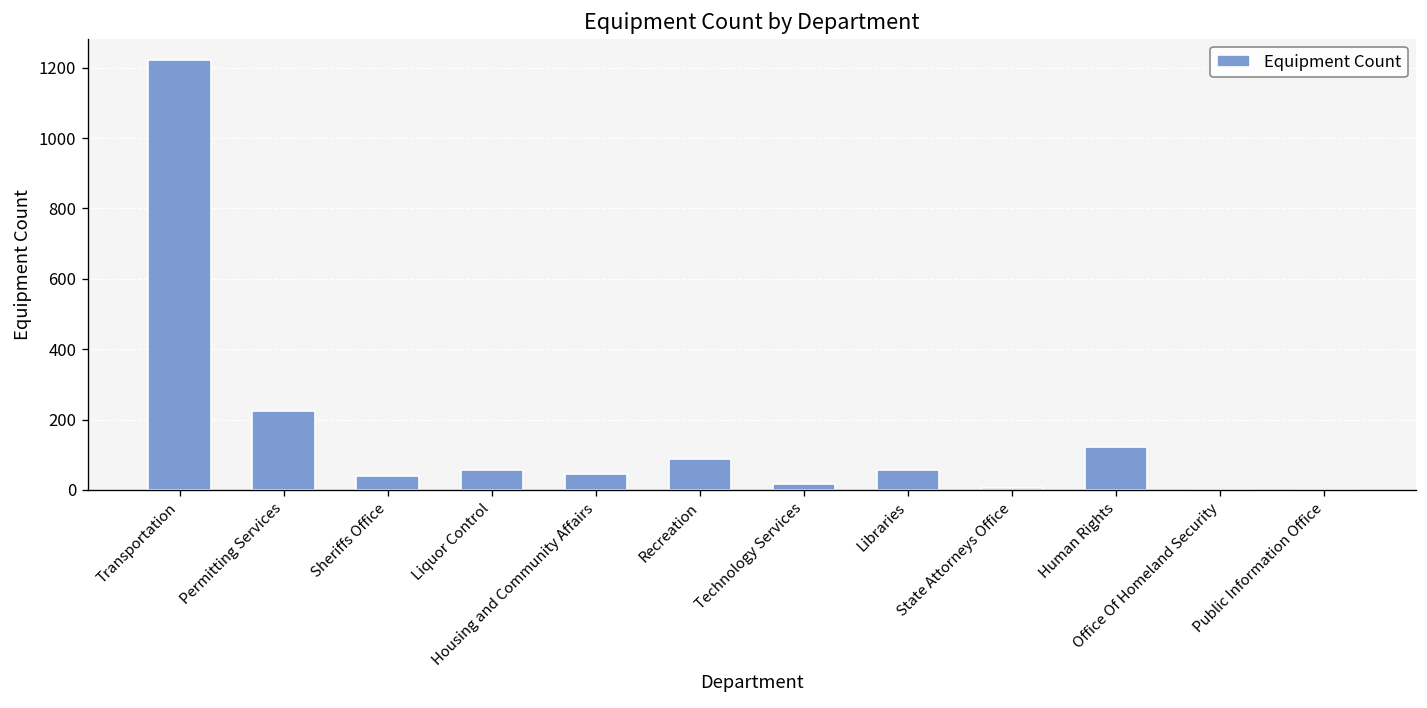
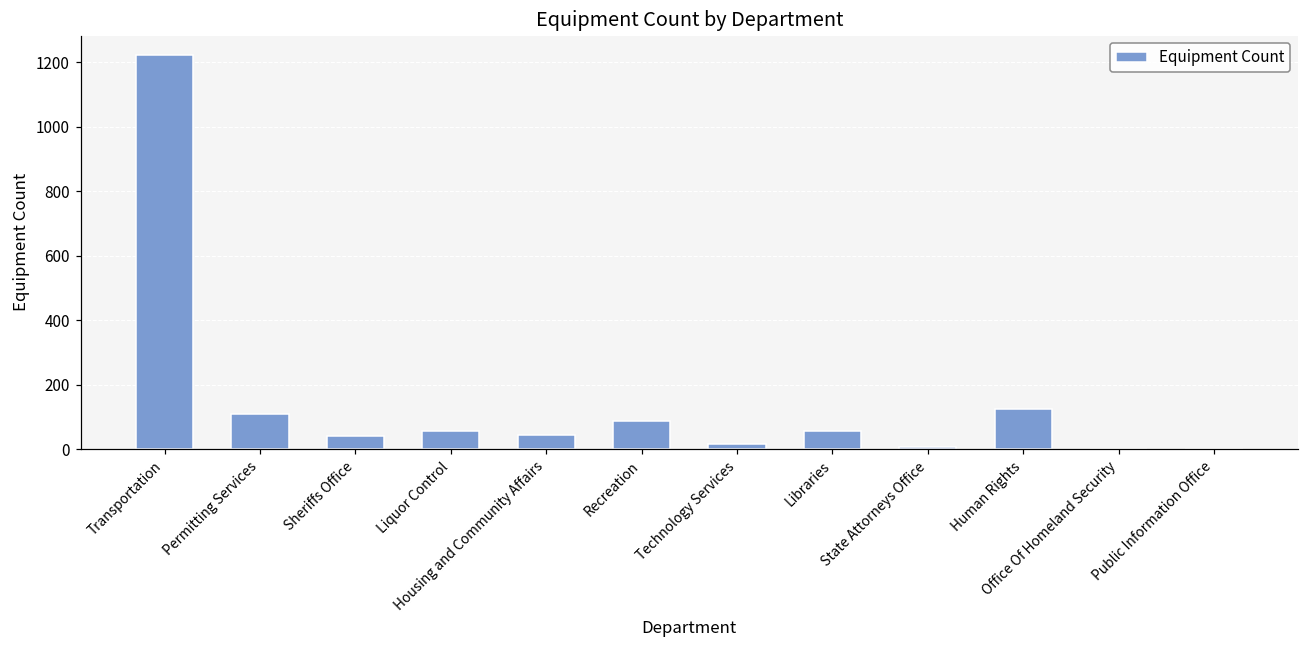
  {
    "Transportation": 1220,
-   "Permitting Services": 230,
+   "Permitting Services": 110,
    "Sheriffs Office": 40,
    "Liquor Control": 60,
    "Housing and Community Affairs": 50,
    "Recreation": 90,
    "Technology Services": 20,
    "Libraries": 60,
    "Human Rights": 120
  }
